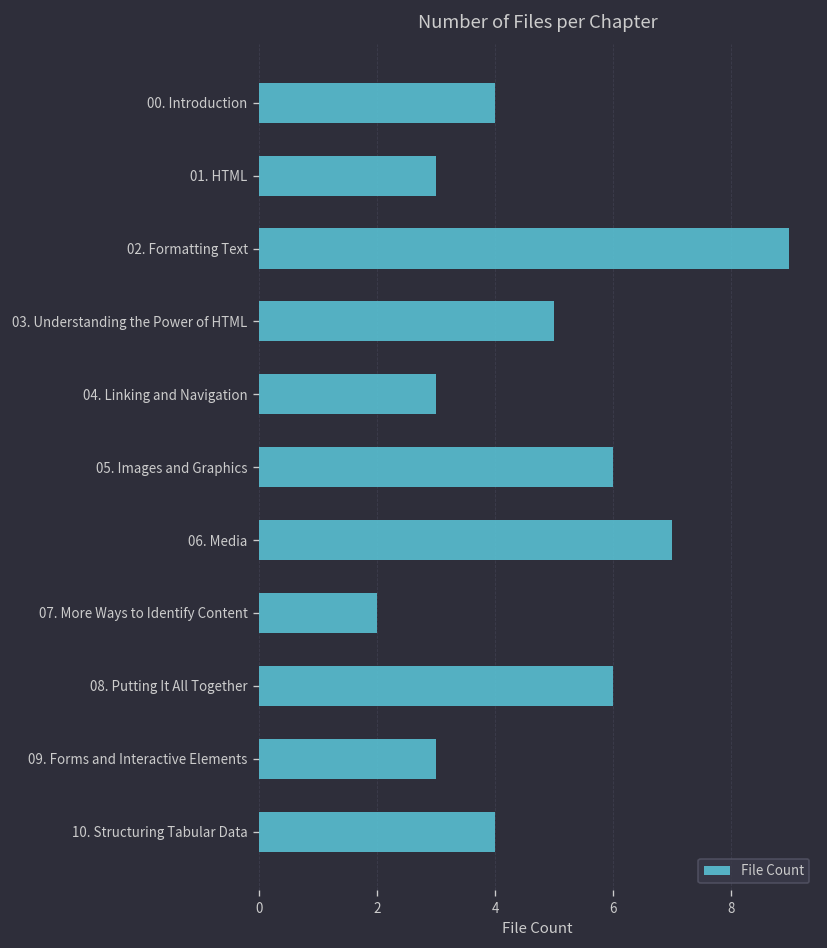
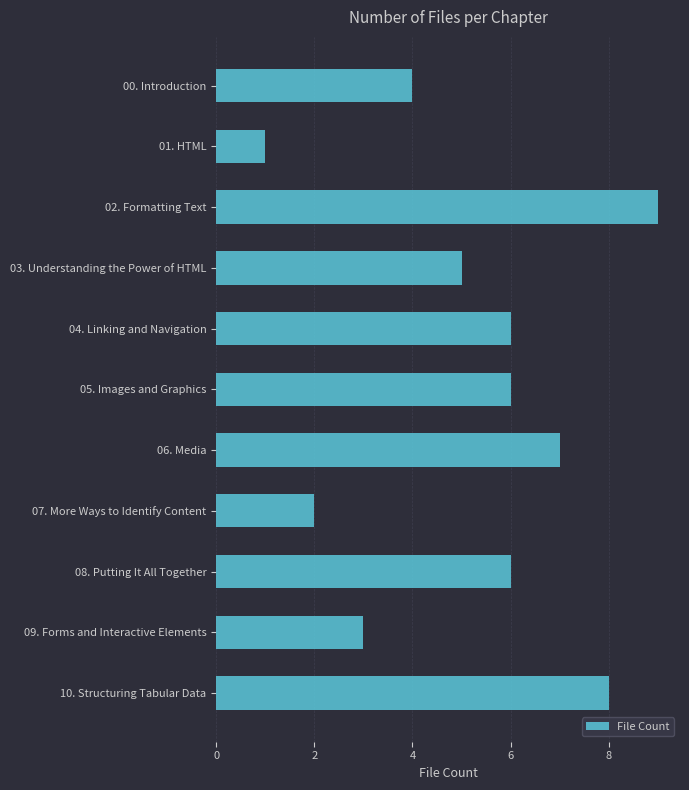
  {
    "00. Introduction": 4,
-   "01. HTML": 3,
+   "01. HTML": 1,
    "02. Formatting Text": 9,
    "03. Understanding the Power of HTML": 5,
-   "04. Linking and Navigation": 3,
+   "04. Linking and Navigation": 6,
    "05. Images and Graphics": 6,
    "06. Media": 7,
    "07. More Ways to Identify Content": 2,
    "08. Putting It All Together": 6,
    "09. Forms and Interactive Elements": 3,
-   "10. Structuring Tabular Data": 4
+   "10. Structuring Tabular Data": 8
  }
